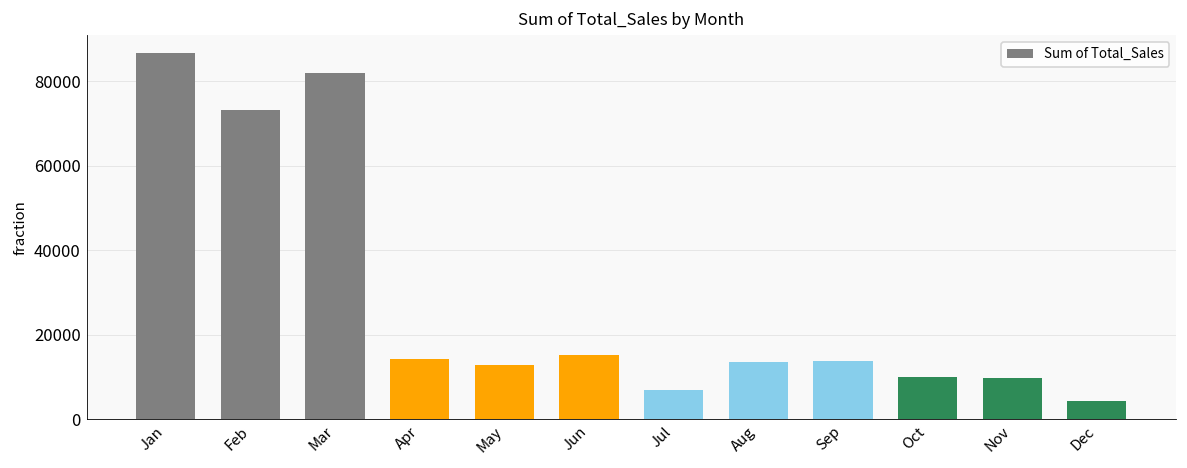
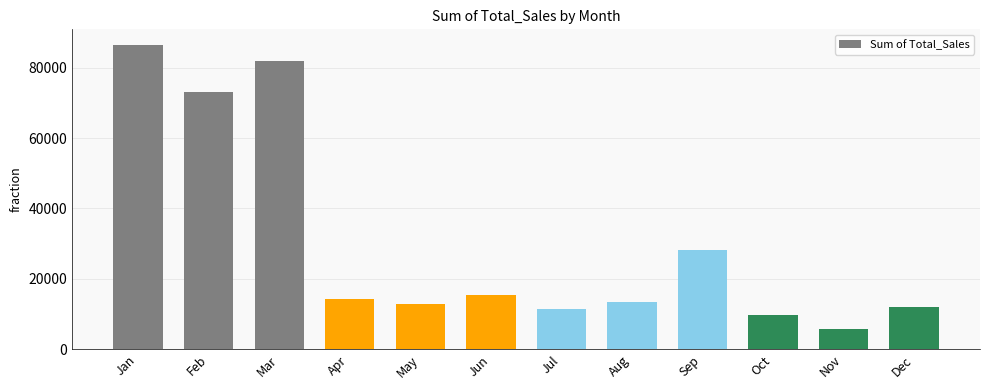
  {
    "Jan": 87000,
    "Feb": 73000,
    "Mar": 82000,
    "Apr": 14000,
    "May": 13000,
    "Jun": 15000,
-   "Jul": 7000,
+   "Jul": 12000,
    "Aug": 14000,
-   "Sep": 14000,
+   "Sep": 28000,
    "Oct": 10000,
-   "Nov": 10000,
-   "Dec": 4000
+   "Nov": 6000,
+   "Dec": 12000
  }
